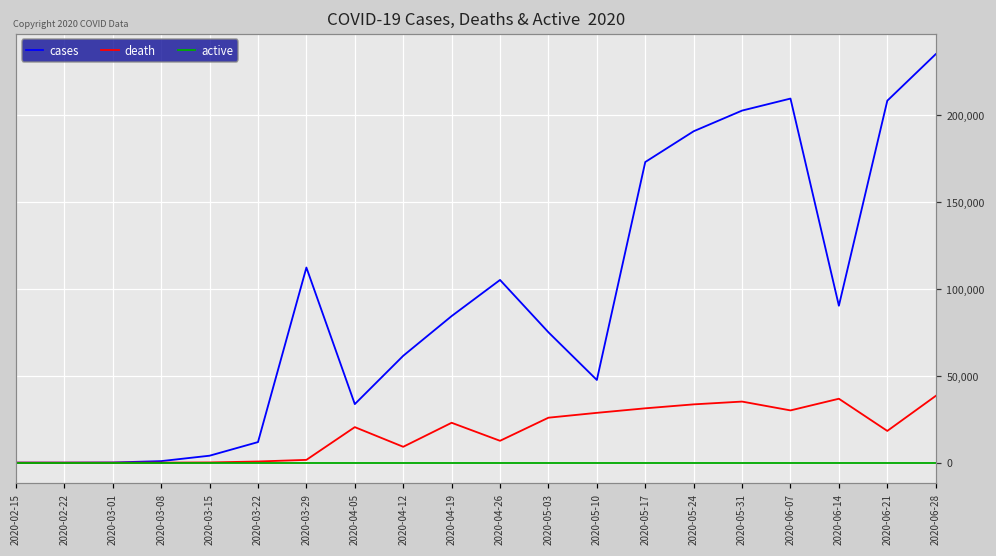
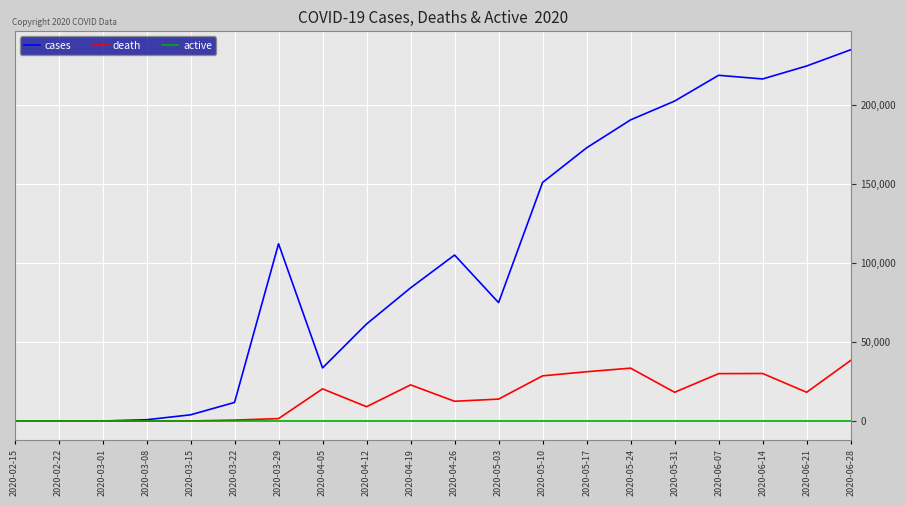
  {
    "cases": {
      "2020-03-15": "4,000",
      "2020-03-22": "12,000",
      "2020-03-29": "112,000",
      "2020-04-05": "34,000",
      "2020-04-12": "62,000",
      "2020-04-19": "84,000",
      "2020-04-26": "105,000",
      "2020-05-03": "75,000",
-     "2020-05-10": "48,000",
+     "2020-05-10": "151,000",
      "2020-05-17": "173,000",
      "2020-05-24": "191,000",
      "2020-05-31": "203,000",
-     "2020-06-07": "210,000",
-     "2020-06-14": "90,000",
-     "2020-06-21": "208,000",
+     "2020-06-07": "219,000",
+     "2020-06-14": "217,000",
+     "2020-06-21": "225,000",
      "2020-06-28": "235,000"
    },
    "death": {
      "2020-03-29": "2,000",
      "2020-04-05": "20,000",
      "2020-04-12": "9,000",
      "2020-04-19": "23,000",
      "2020-04-26": "13,000",
-     "2020-05-03": "26,000",
+     "2020-05-03": "14,000",
      "2020-05-10": "29,000",
      "2020-05-17": "31,000",
      "2020-05-24": "34,000",
-     "2020-05-31": "35,000",
+     "2020-05-31": "18,000",
      "2020-06-07": "30,000",
-     "2020-06-14": "37,000",
+     "2020-06-14": "30,000",
      "2020-06-21": "18,000",
      "2020-06-28": "38,000"
    },
    "active": {
      "2020-03-29": "0",
      "2020-04-05": "0",
      "2020-04-12": "0",
      "2020-04-19": "0",
      "2020-04-26": "0",
      "2020-05-03": "0",
      "2020-05-10": "0",
      "2020-05-17": "0",
      "2020-05-24": "0",
      "2020-05-31": "0",
      "2020-06-07": "0",
      "2020-06-14": "0",
      "2020-06-21": "0",
      "2020-06-28": "0"
    }
  }
